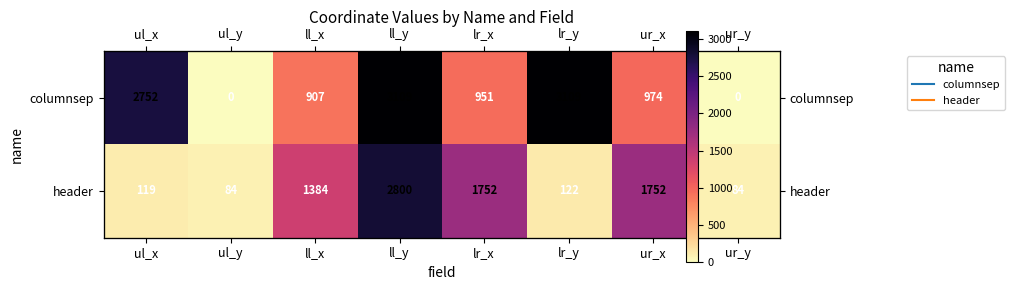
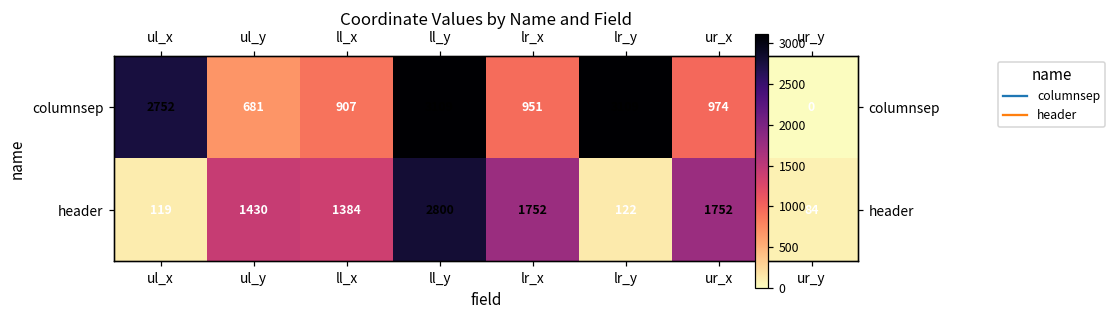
  {
    "columnsep": {
      "ul_x": 2752,
-     "ul_y": 0,
+     "ul_y": 681,
      "ll_x": 907,
      "lr_x": 951,
      "ur_x": 974,
      "ur_y": 0
    },
    "header": {
      "ul_x": 119,
-     "ul_y": 84,
+     "ul_y": 1430,
      "ll_x": 1384,
      "ll_y": 2800,
      "lr_x": 1752,
      "lr_y": 122,
      "ur_x": 1752,
      "ur_y": 84
    }
  }
